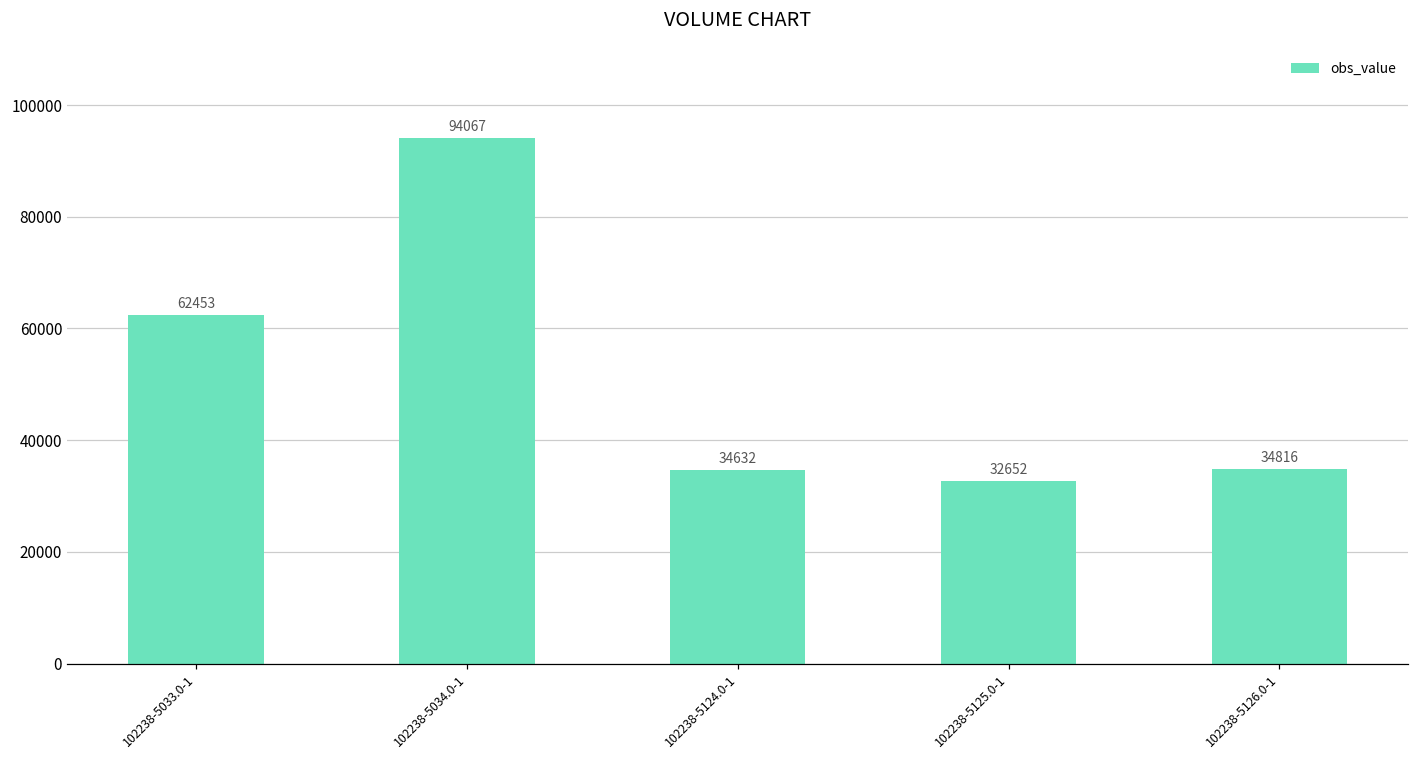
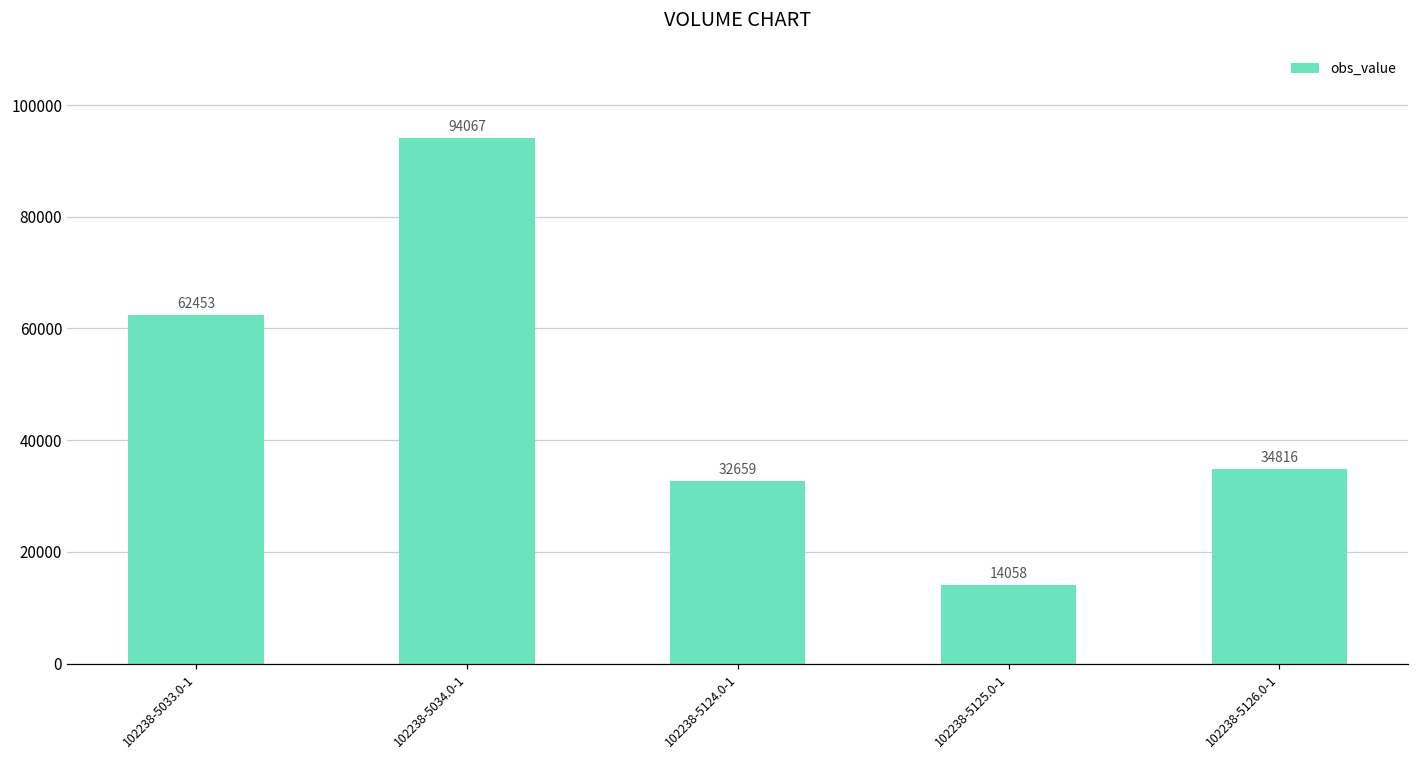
  {
    "102238-5033.0-1": 62453,
    "102238-5034.0-1": 94067,
-   "102238-5124.0-1": 34632,
-   "102238-5125.0-1": 32652,
+   "102238-5124.0-1": 32659,
+   "102238-5125.0-1": 14058,
    "102238-5126.0-1": 34816
  }
